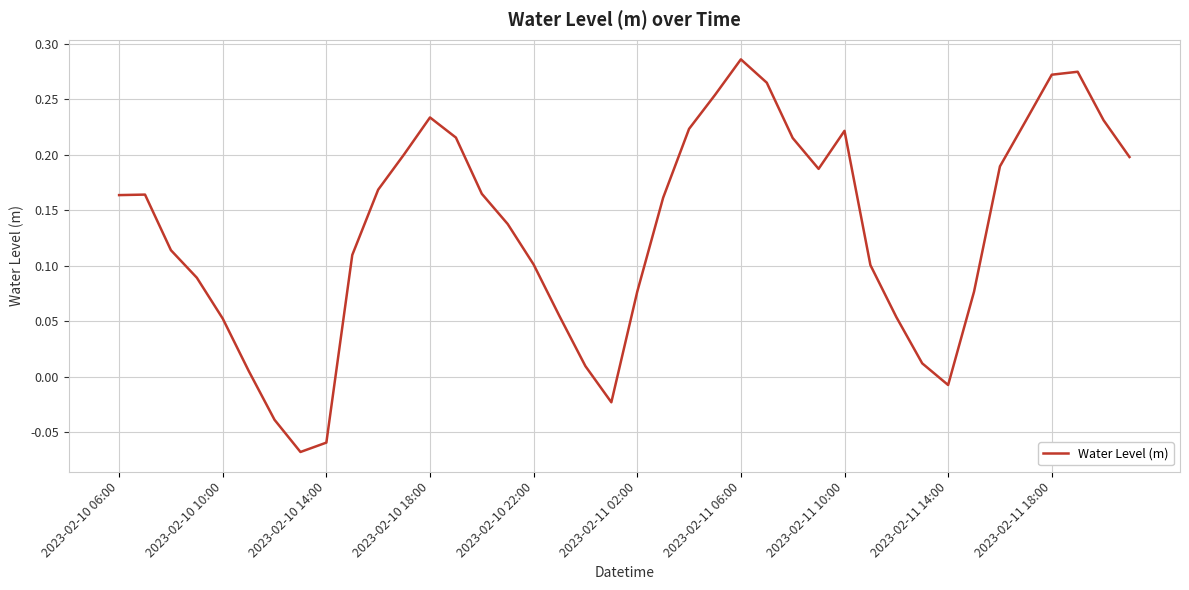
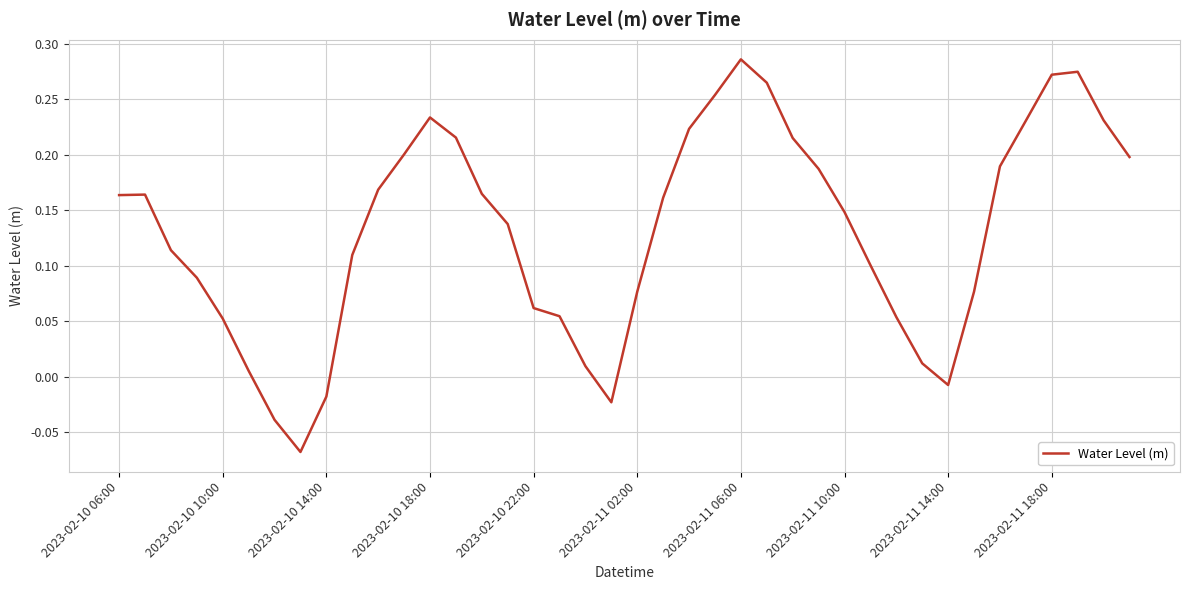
  {
    "2023-02-10 06:00": 0.164,
    "2023-02-10 10:00": 0.053,
-   "2023-02-10 14:00": -0.059,
+   "2023-02-10 14:00": -0.018,
    "2023-02-10 18:00": 0.234,
-   "2023-02-10 22:00": 0.101,
+   "2023-02-10 22:00": 0.062,
    "2023-02-11 02:00": 0.077,
    "2023-02-11 06:00": 0.286,
-   "2023-02-11 10:00": 0.222,
+   "2023-02-11 10:00": 0.149,
    "2023-02-11 14:00": -0.007,
    "2023-02-11 18:00": 0.272
  }
